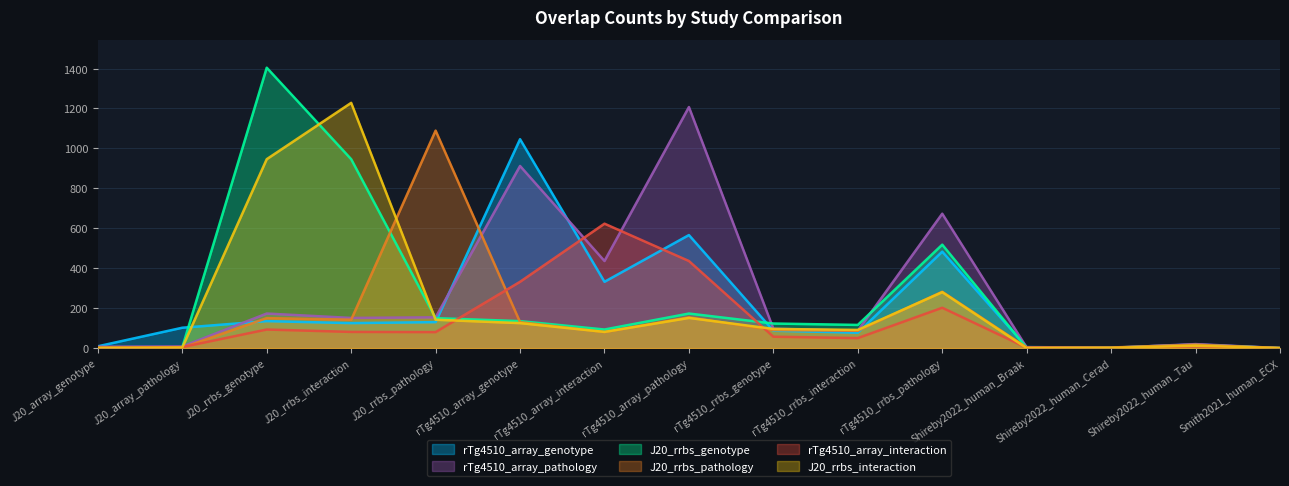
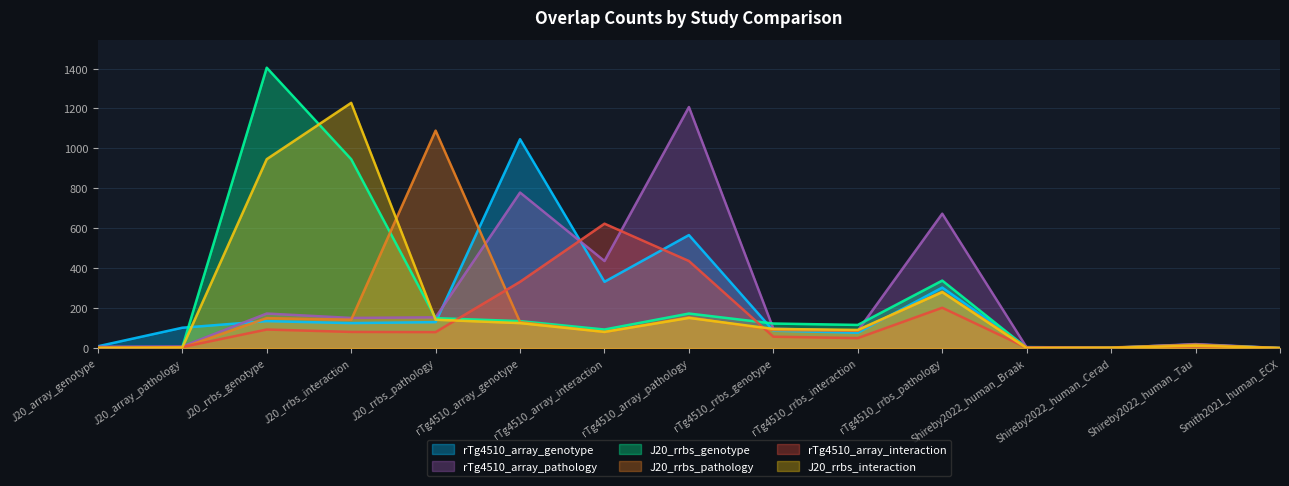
  {
    "rTg4510_array_genotype": {
      "J20_array_pathology": 100,
      "J20_rrbs_genotype": 140,
      "J20_rrbs_interaction": 130,
      "rTg4510_array_genotype": 1050,
      "rTg4510_array_interaction": 330,
      "rTg4510_array_pathology": 570,
-     "rTg4510_rrbs_pathology": 480
+     "rTg4510_rrbs_pathology": 300
    },
    "rTg4510_array_pathology": {
      "J20_rrbs_genotype": 170,
-     "rTg4510_array_genotype": 910,
+     "rTg4510_array_genotype": 780,
      "rTg4510_array_interaction": 440,
      "rTg4510_array_pathology": 1210,
      "rTg4510_rrbs_pathology": 670
    },
    "J20_rrbs_genotype": {
      "J20_rrbs_genotype": 1400,
      "J20_rrbs_interaction": 950,
      "rTg4510_array_pathology": 170,
      "rTg4510_rrbs_genotype": 120,
      "rTg4510_rrbs_interaction": 120,
-     "rTg4510_rrbs_pathology": 520
+     "rTg4510_rrbs_pathology": 340
    }
  }
